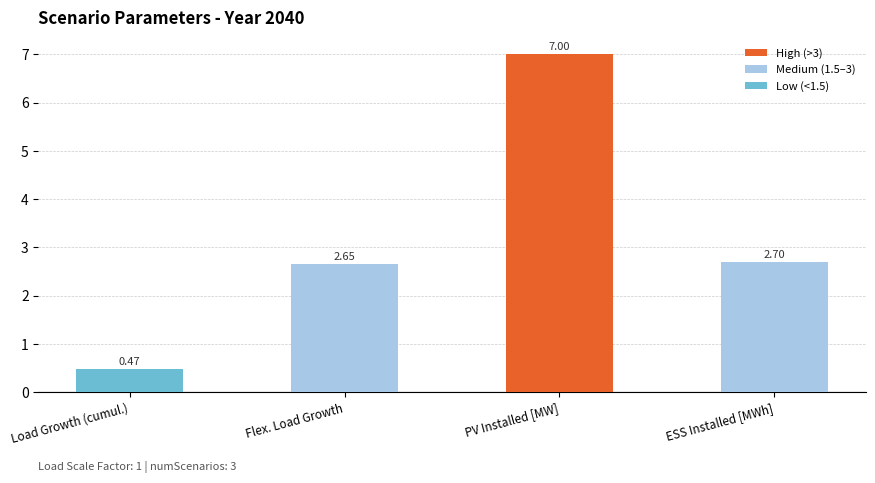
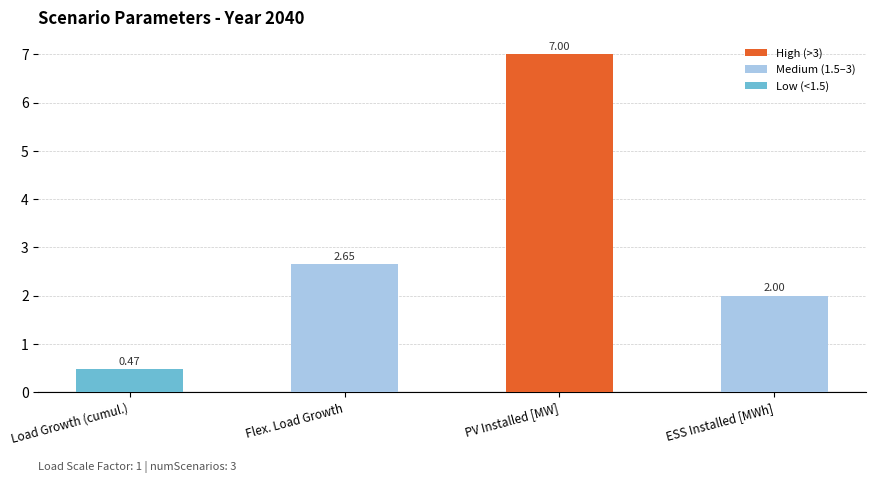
  {
    "Load Growth (cumul.)": 0.47,
    "Flex. Load Growth": 2.65,
    "PV Installed [MW]": 7.00,
-   "ESS Installed [MWh]": 2.70
+   "ESS Installed [MWh]": 2.00
  }
